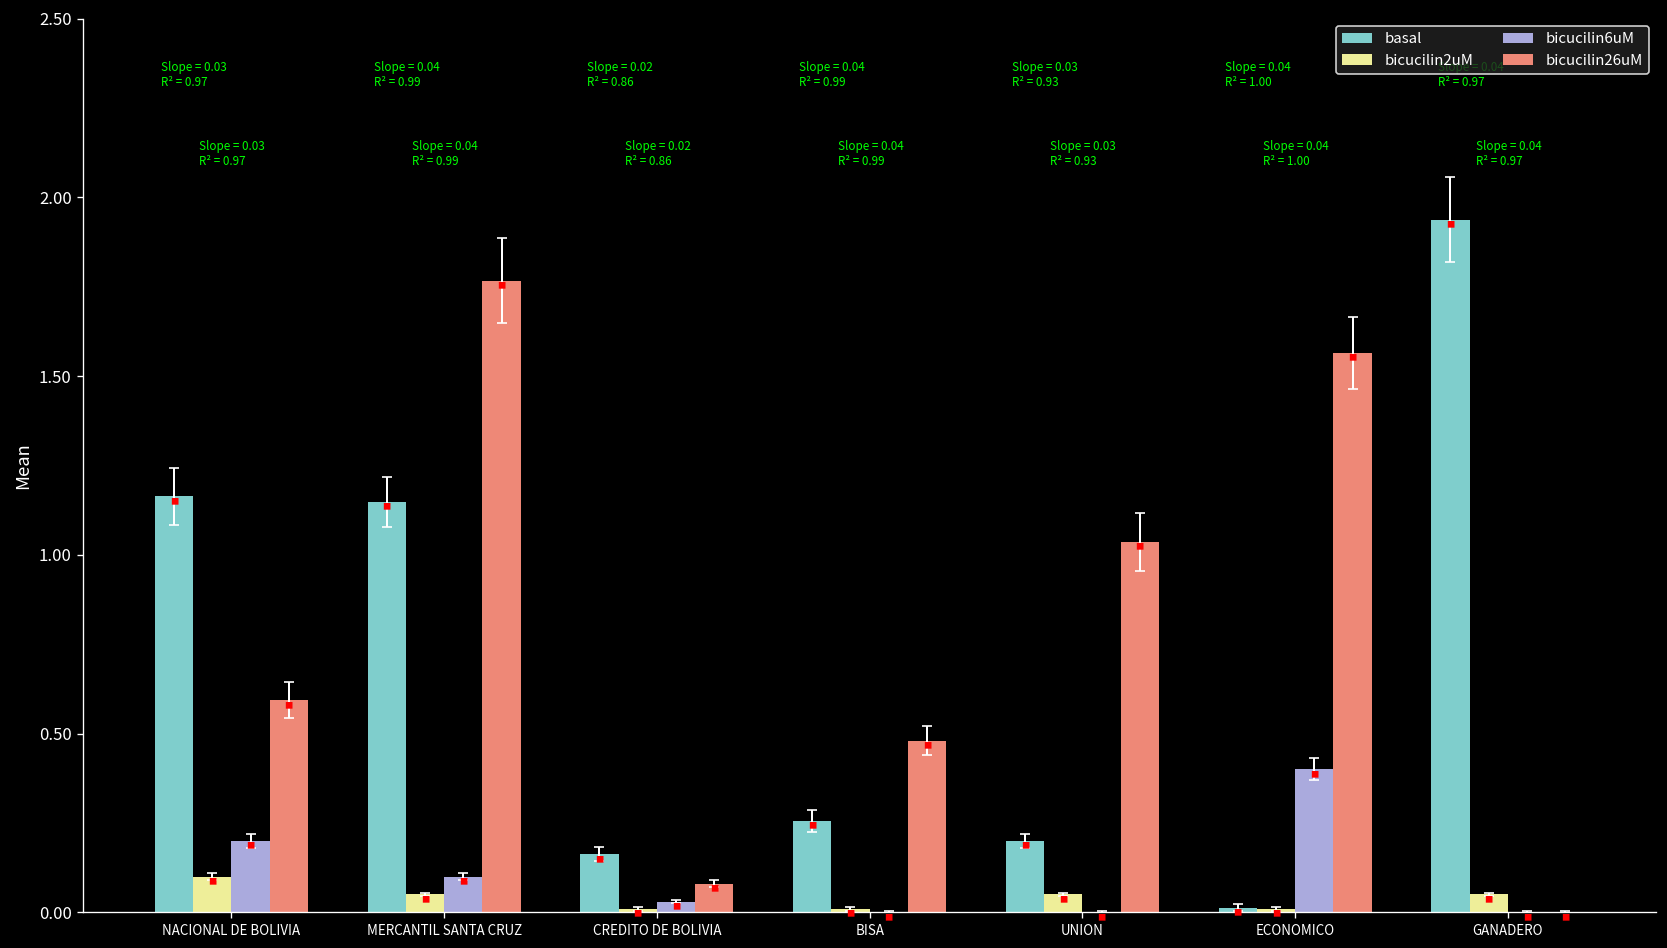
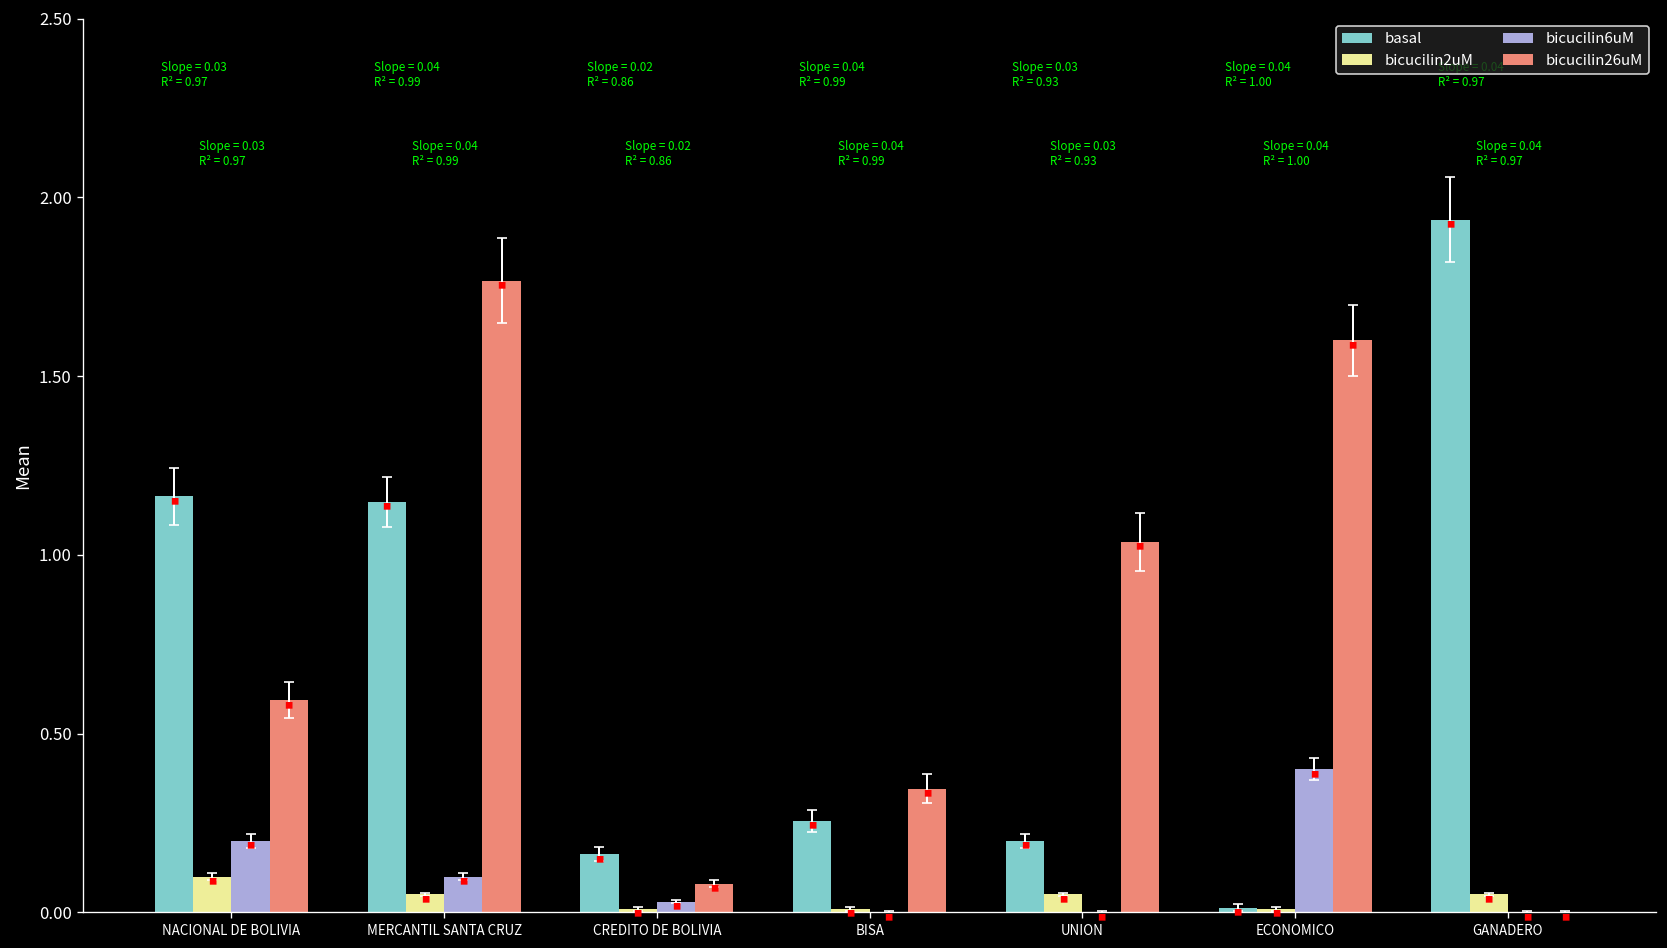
  {
    "bicucilin2uM": {
      "NACIONAL DE BOLIVIA": 0.10,
      "MERCANTIL SANTA CRUZ": 0.05,
      "CREDITO DE BOLIVIA": 0.01,
      "BISA": 0.01,
      "UNION": 0.05,
      "ECONOMICO": 0.01,
      "GANADERO": 0.05
    },
    "bicucilin26uM": {
      "NACIONAL DE BOLIVIA": 0.59,
      "MERCANTIL SANTA CRUZ": 1.77,
      "CREDITO DE BOLIVIA": 0.08,
-     "BISA": 0.48,
+     "BISA": 0.35,
      "UNION": 1.04,
-     "ECONOMICO": 1.56,
+     "ECONOMICO": 1.60,
      "GANADERO": 0.00
    }
  }
